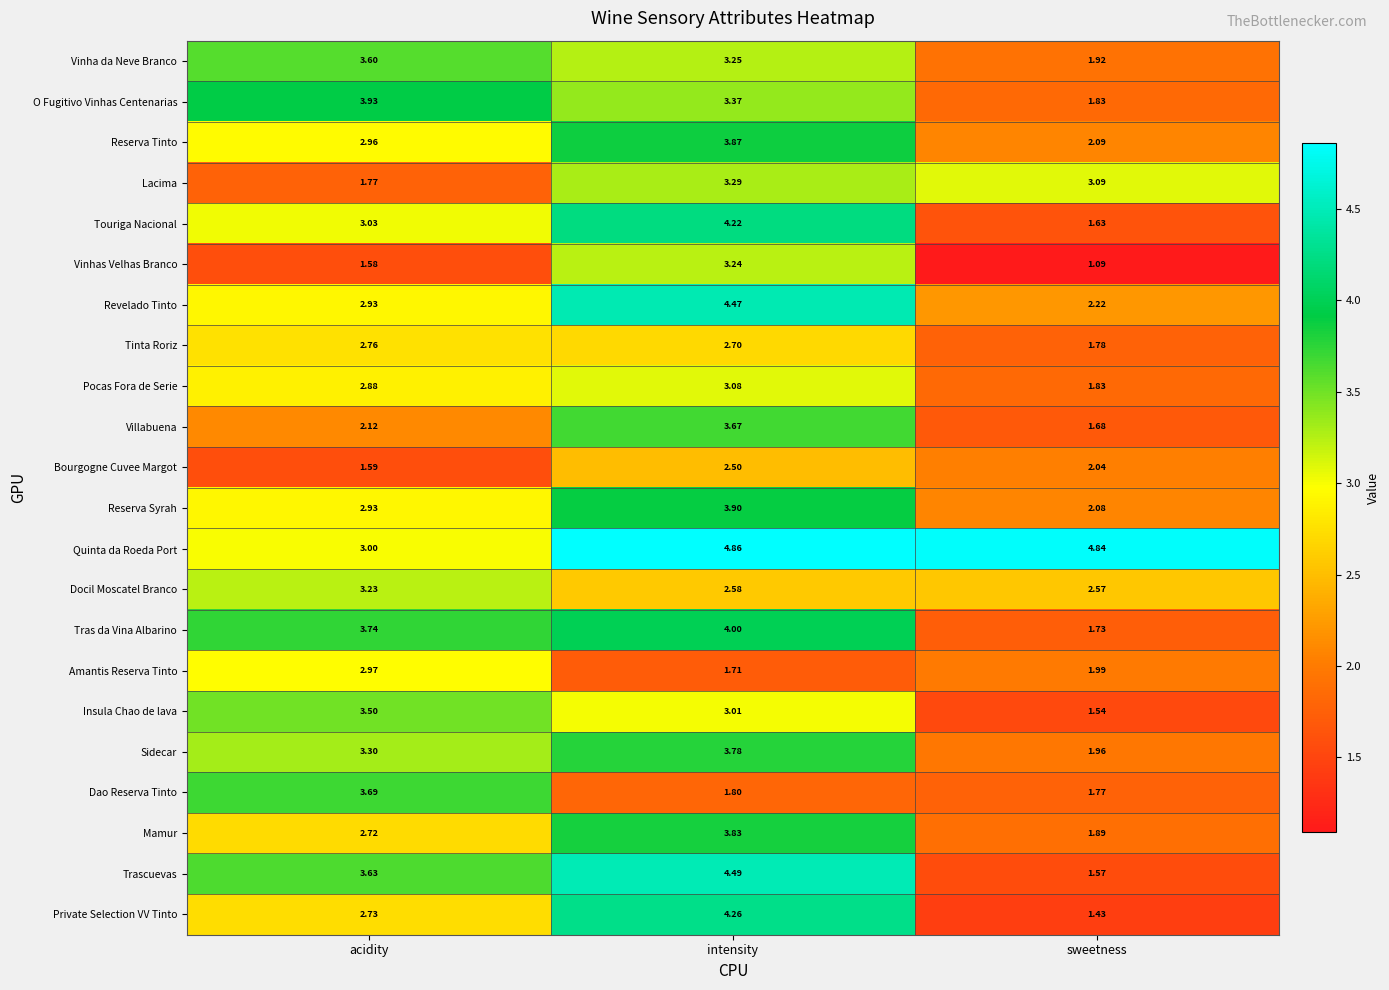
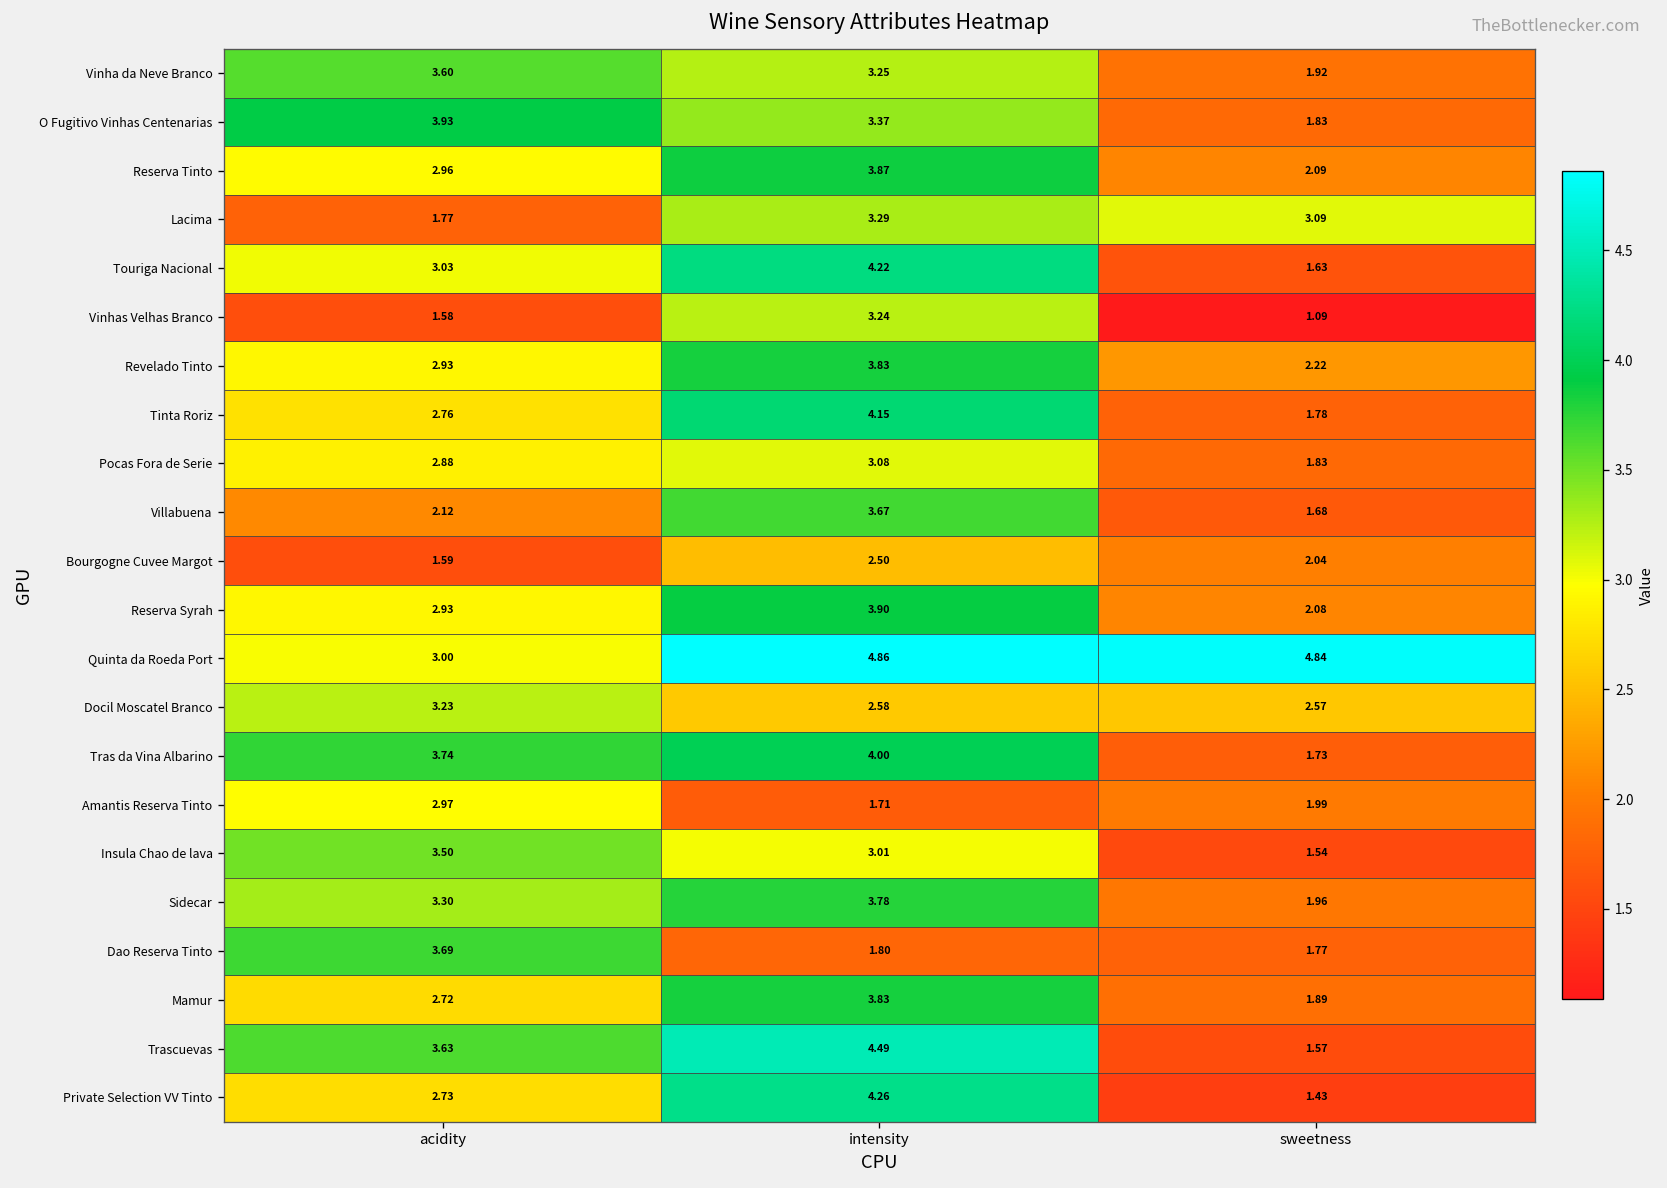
  {
    "Vinha da Neve Branco": {
      "acidity": 3.60,
      "intensity": 3.25,
      "sweetness": 1.92
    },
    "O Fugitivo Vinhas Centenarias": {
      "acidity": 3.93,
      "intensity": 3.37,
      "sweetness": 1.83
    },
    "Reserva Tinto": {
      "acidity": 2.96,
      "intensity": 3.87,
      "sweetness": 2.09
    },
    "Lacima": {
      "acidity": 1.77,
      "intensity": 3.29,
      "sweetness": 3.09
    },
    "Touriga Nacional": {
      "acidity": 3.03,
      "intensity": 4.22,
      "sweetness": 1.63
    },
    "Vinhas Velhas Branco": {
      "acidity": 1.58,
      "intensity": 3.24,
      "sweetness": 1.09
    },
    "Revelado Tinto": {
      "acidity": 2.93,
-     "intensity": 4.47,
+     "intensity": 3.83,
      "sweetness": 2.22
    },
    "Tinta Roriz": {
      "acidity": 2.76,
-     "intensity": 2.70,
+     "intensity": 4.15,
      "sweetness": 1.78
    },
    "Pocas Fora de Serie": {
      "acidity": 2.88,
      "intensity": 3.08,
      "sweetness": 1.83
    },
    "Villabuena": {
      "acidity": 2.12,
      "intensity": 3.67,
      "sweetness": 1.68
    },
    "Bourgogne Cuvee Margot": {
      "acidity": 1.59,
      "intensity": 2.50,
      "sweetness": 2.04
    },
    "Reserva Syrah": {
      "acidity": 2.93,
      "intensity": 3.90,
      "sweetness": 2.08
    },
    "Quinta da Roeda Port": {
      "acidity": 3.00,
      "intensity": 4.86,
      "sweetness": 4.84
    },
    "Docil Moscatel Branco": {
      "acidity": 3.23,
      "intensity": 2.58,
      "sweetness": 2.57
    },
    "Tras da Vina Albarino": {
      "acidity": 3.74,
      "intensity": 4.00,
      "sweetness": 1.73
    },
    "Amantis Reserva Tinto": {
      "acidity": 2.97,
      "intensity": 1.71,
      "sweetness": 1.99
    },
    "Insula Chao de lava": {
      "acidity": 3.50,
      "intensity": 3.01,
      "sweetness": 1.54
    },
    "Sidecar": {
      "acidity": 3.30,
      "intensity": 3.78,
      "sweetness": 1.96
    },
    "Dao Reserva Tinto": {
      "acidity": 3.69,
      "intensity": 1.80,
      "sweetness": 1.77
    },
    "Mamur": {
      "acidity": 2.72,
      "intensity": 3.83,
      "sweetness": 1.89
    },
    "Trascuevas": {
      "acidity": 3.63,
      "intensity": 4.49,
      "sweetness": 1.57
    },
    "Private Selection VV Tinto": {
      "acidity": 2.73,
      "intensity": 4.26,
      "sweetness": 1.43
    }
  }
